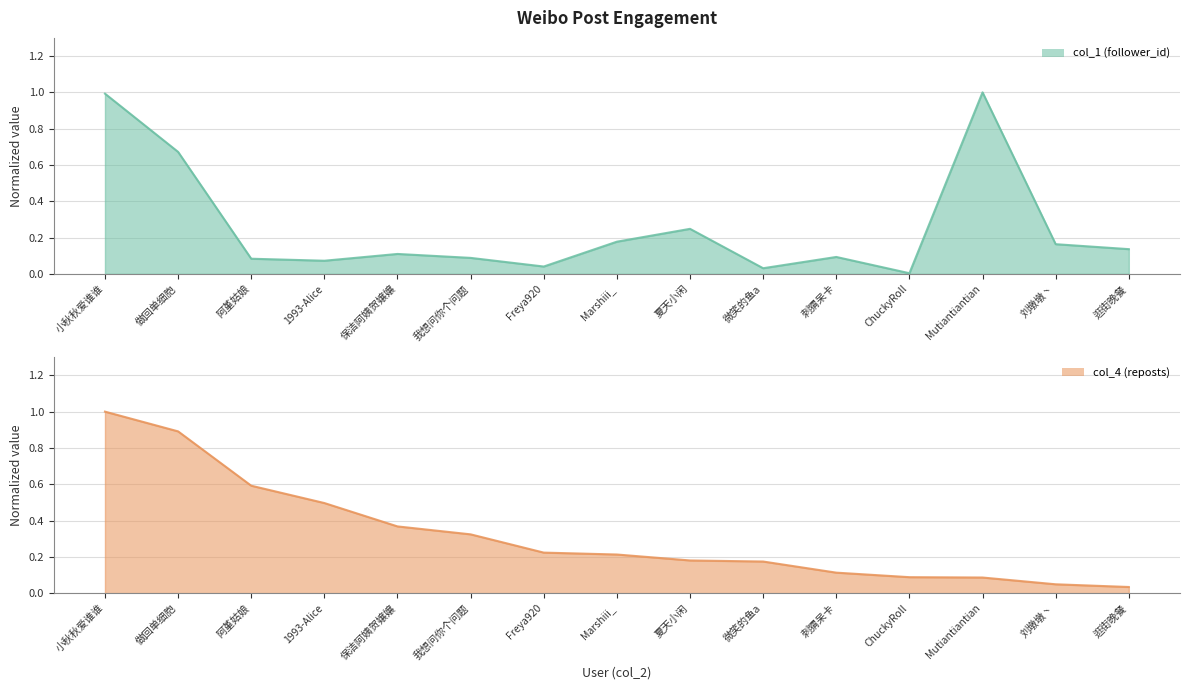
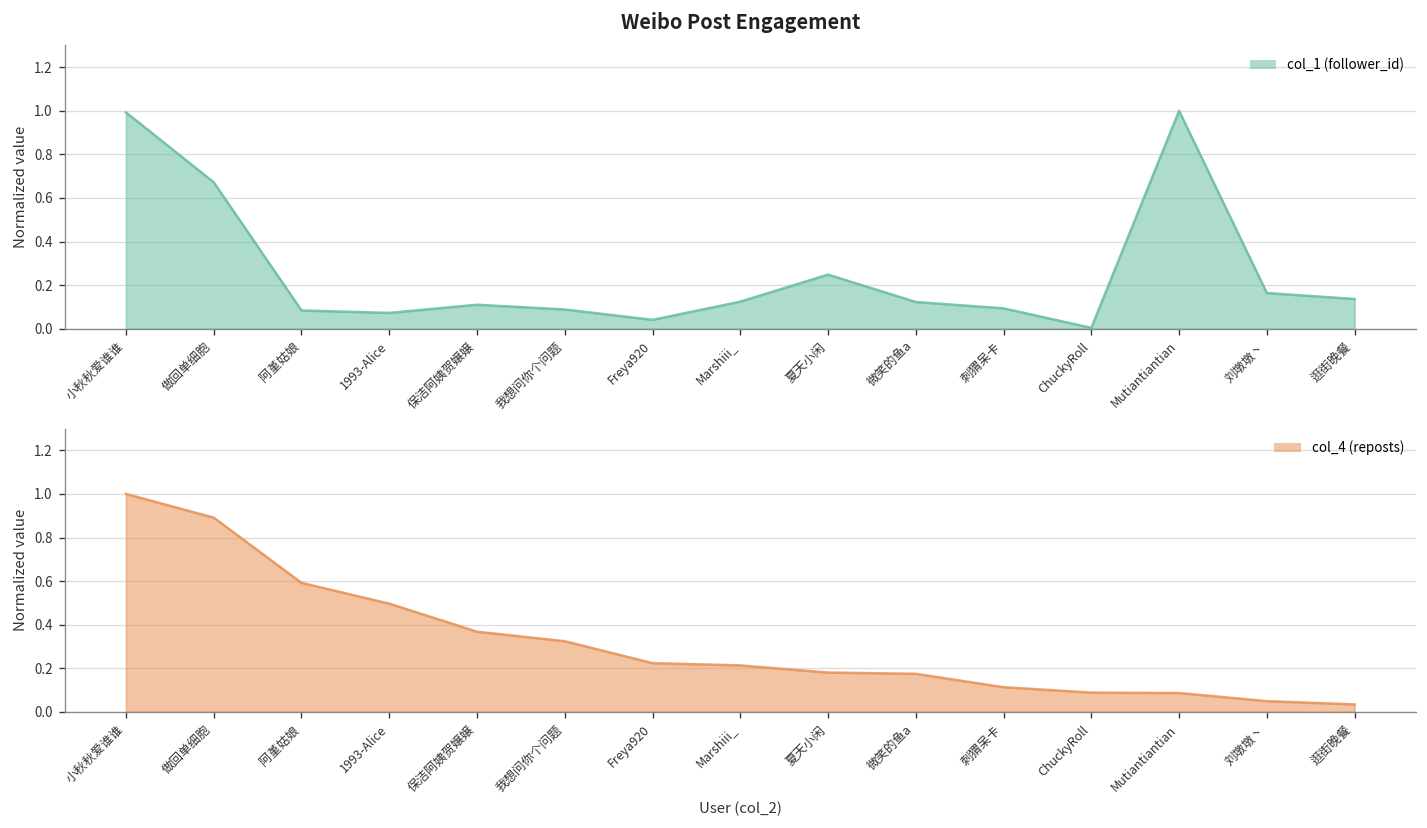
  {
    "Weibo Post Engagement": {
      "小秋秋爱谁谁": 0.99,
      "做回单细胞": 0.67,
      "阿堇姑娘": 0.08,
      "1993-Alice": 0.07,
      "保洁阿姨贺嬢嬢": 0.11,
      "我想问你个问题": 0.09,
      "Freya920": 0.04,
-     "Marshiii_": 0.18,
+     "Marshiii_": 0.12,
      "夏天小闲": 0.25,
-     "微笑的鱼a": 0.03,
+     "微笑的鱼a": 0.12,
      "刺猬呆卡": 0.09,
      "ChuckyRoll": 0.00,
      "Mutiantiantian": 1.00,
      "刘墩墩丶": 0.16,
      "逛街晚餐": 0.14
    }
  }
